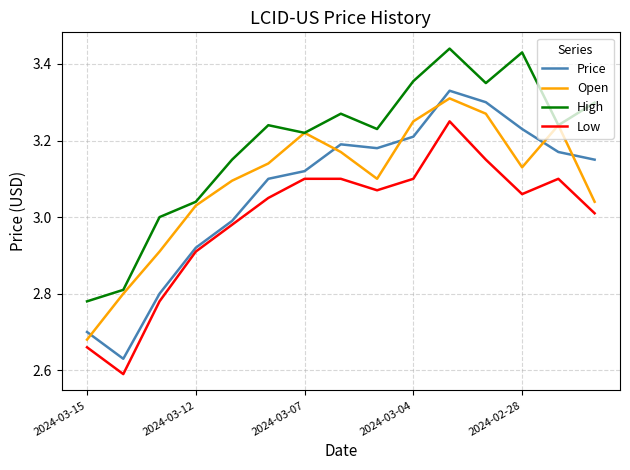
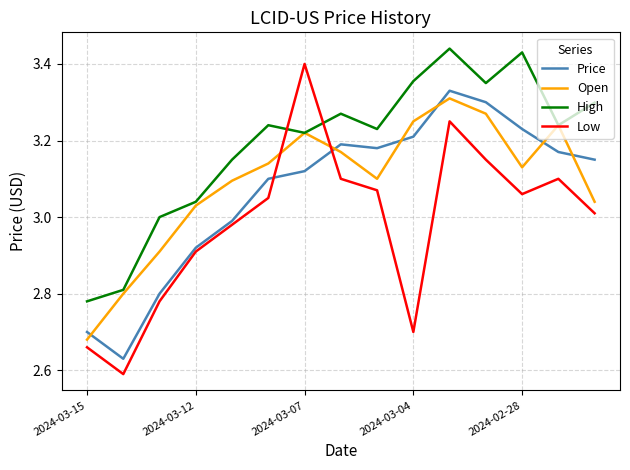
  {
    "Price": {
      "2024-03-15": 2.7,
      "2024-03-12": 2.92,
      "2024-03-07": 3.12,
      "2024-03-04": 3.21,
      "2024-02-28": 3.23
    },
    "Open": {
      "2024-03-15": 2.68,
      "2024-03-12": 3.03,
      "2024-03-04": 3.25,
      "2024-02-28": 3.13
    },
    "High": {
      "2024-03-15": 2.78,
      "2024-03-12": 3.04,
      "2024-03-04": 3.36,
      "2024-02-28": 3.43
    },
    "Low": {
      "2024-03-15": 2.66,
      "2024-03-12": 2.91,
-     "2024-03-07": 3.1,
-     "2024-03-04": 3.1,
+     "2024-03-07": 3.4,
+     "2024-03-04": 2.7,
      "2024-02-28": 3.06
    }
  }
